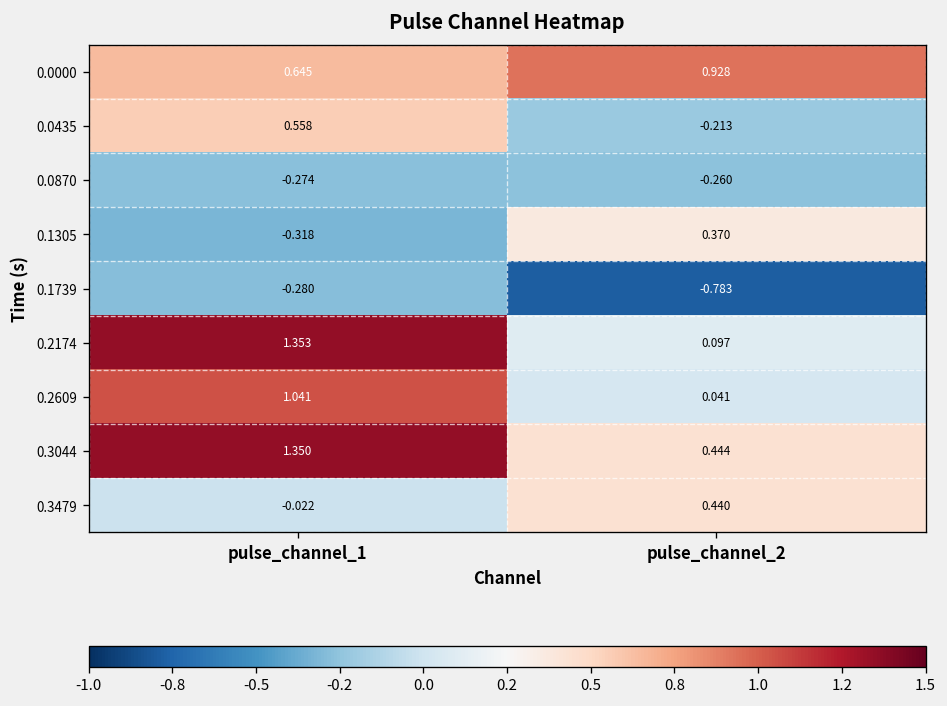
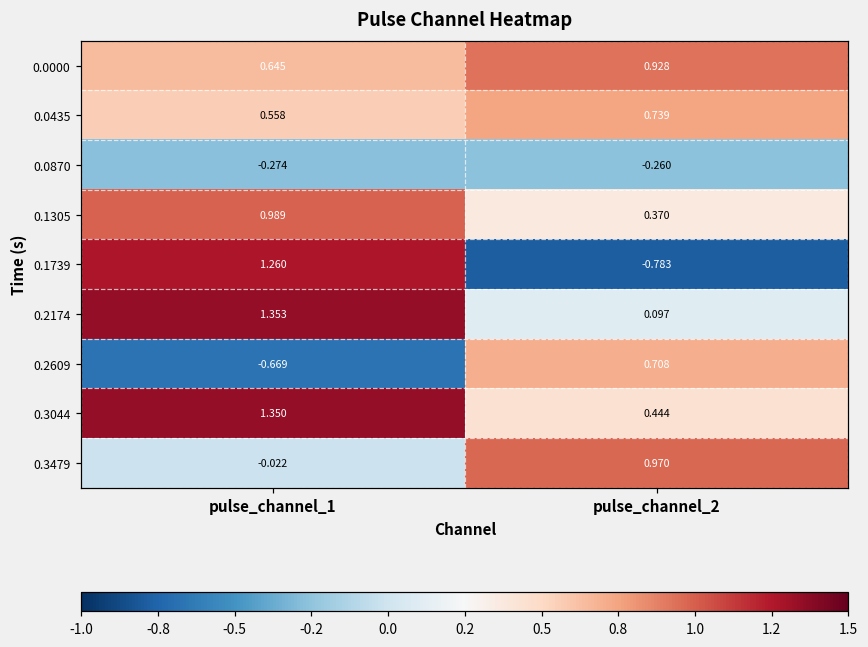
  {
    "0.0000": {
      "pulse_channel_1": 0.645,
      "pulse_channel_2": 0.928
    },
    "0.0435": {
      "pulse_channel_1": 0.558,
-     "pulse_channel_2": -0.213
+     "pulse_channel_2": 0.739
    },
    "0.0870": {
      "pulse_channel_1": -0.274,
      "pulse_channel_2": -0.260
    },
    "0.1305": {
-     "pulse_channel_1": -0.318,
+     "pulse_channel_1": 0.989,
      "pulse_channel_2": 0.370
    },
    "0.1739": {
-     "pulse_channel_1": -0.280,
+     "pulse_channel_1": 1.260,
      "pulse_channel_2": -0.783
    },
    "0.2174": {
      "pulse_channel_1": 1.353,
      "pulse_channel_2": 0.097
    },
    "0.2609": {
-     "pulse_channel_1": 1.041,
-     "pulse_channel_2": 0.041
+     "pulse_channel_1": -0.669,
+     "pulse_channel_2": 0.708
    },
    "0.3044": {
      "pulse_channel_1": 1.350,
      "pulse_channel_2": 0.444
    },
    "0.3479": {
      "pulse_channel_1": -0.022,
-     "pulse_channel_2": 0.440
+     "pulse_channel_2": 0.970
    }
  }
